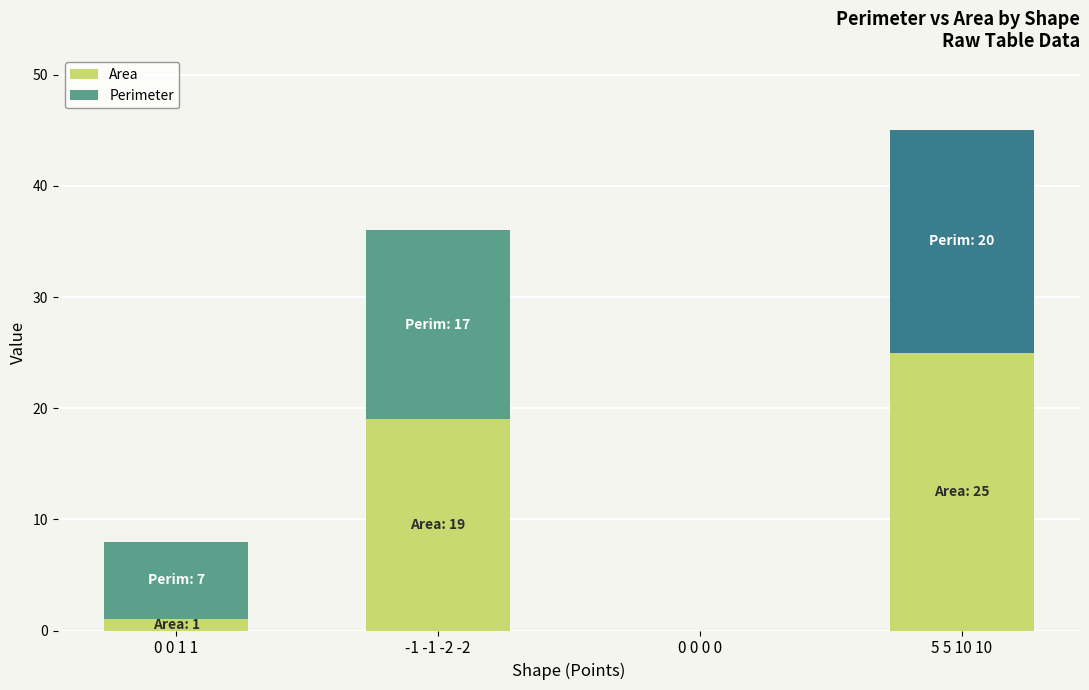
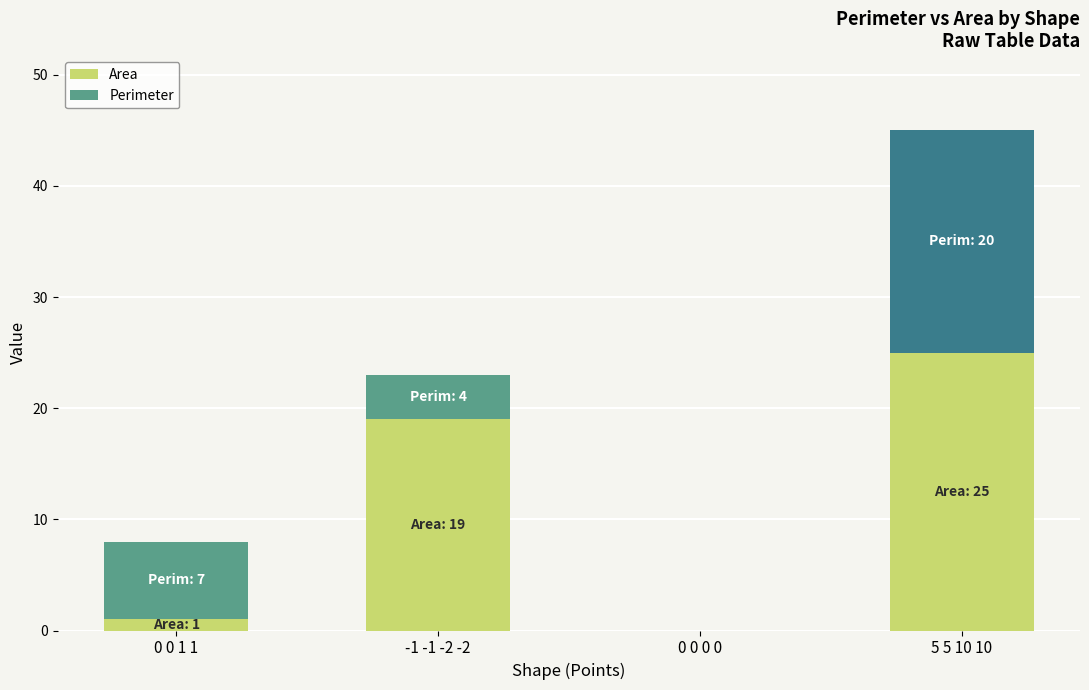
  {
    "Area": {
      "0 0 1 1": 1,
      "-1 -1 -2 -2": 19,
      "5 5 10 10": 25
    },
    "Perimeter": {
      "0 0 1 1": 7,
-     "-1 -1 -2 -2": 17,
+     "-1 -1 -2 -2": 4,
      "5 5 10 10": 20
    }
  }
